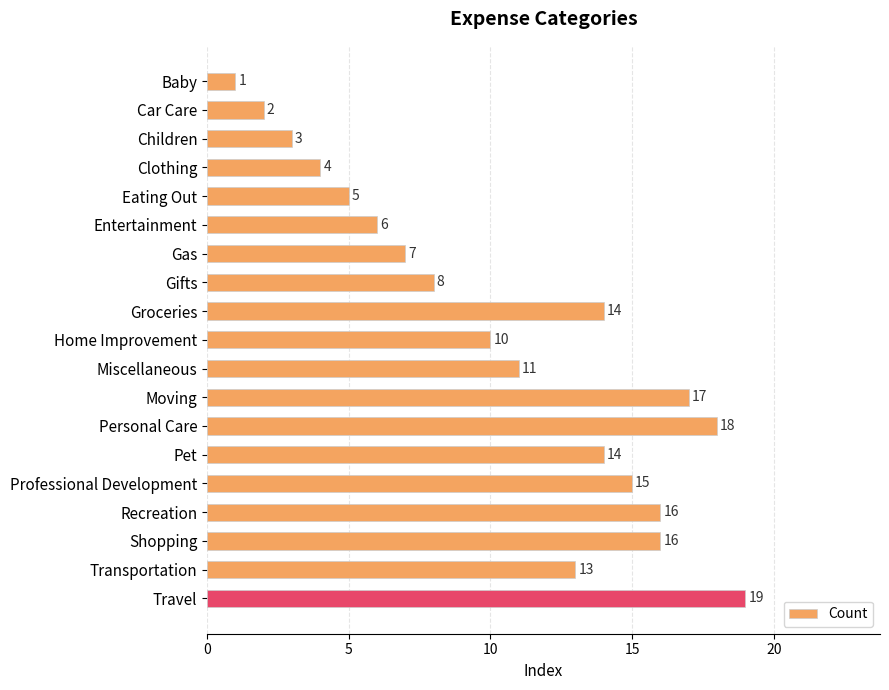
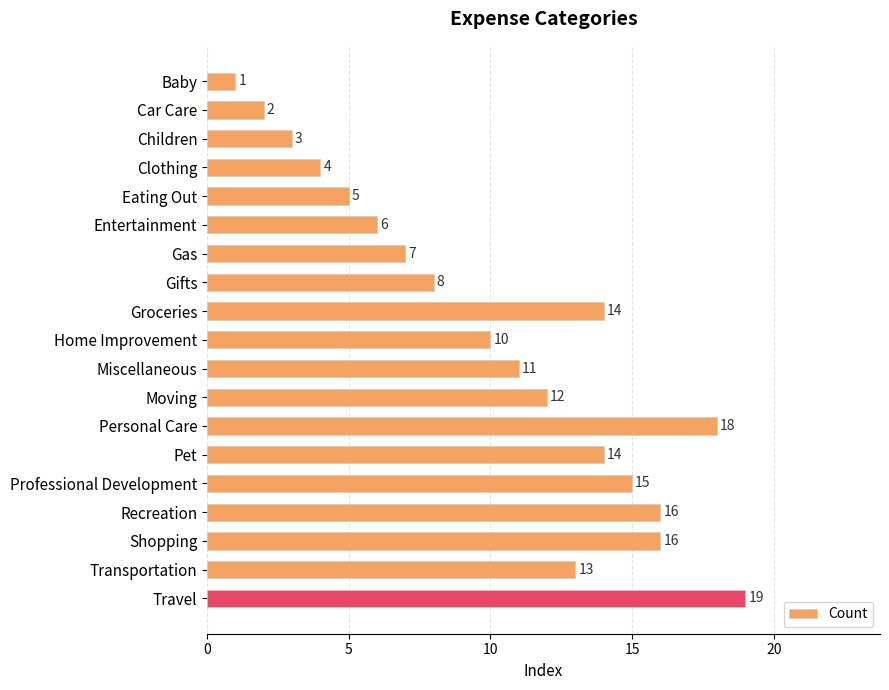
  {
    "Baby": 1,
    "Car Care": 2,
    "Children": 3,
    "Clothing": 4,
    "Eating Out": 5,
    "Entertainment": 6,
    "Gas": 7,
    "Gifts": 8,
    "Groceries": 14,
    "Home Improvement": 10,
    "Miscellaneous": 11,
-   "Moving": 17,
+   "Moving": 12,
    "Personal Care": 18,
    "Pet": 14,
    "Professional Development": 15,
    "Recreation": 16,
    "Shopping": 16,
    "Transportation": 13,
    "Travel": 19
  }
